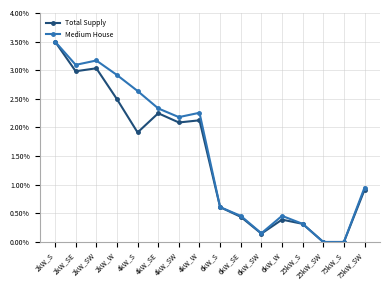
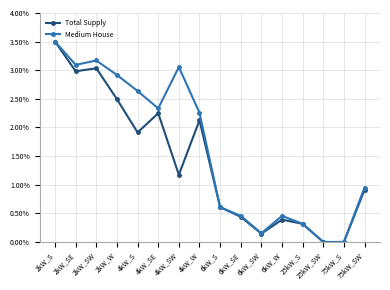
  {
    "Total Supply": {
      "2kW_SE": "3.0%",
      "2kW_SW": "3.0%",
      "2kW_W": "2.5%",
      "4kW_S": "1.9%",
      "4kW_SE": "2.2%",
-     "4kW_SW": "2.1%",
+     "4kW_SW": "1.2%",
      "4kW_W": "2.1%",
      "6kW_W": "0.4%"
    },
    "Medium House": {
      "2kW_SE": "3.1%",
      "2kW_SW": "3.2%",
      "2kW_W": "2.9%",
      "4kW_S": "2.6%",
      "4kW_SE": "2.3%",
-     "4kW_SW": "2.2%",
+     "4kW_SW": "3.1%",
      "4kW_W": "2.3%",
      "6kW_W": "0.5%"
    }
  }
